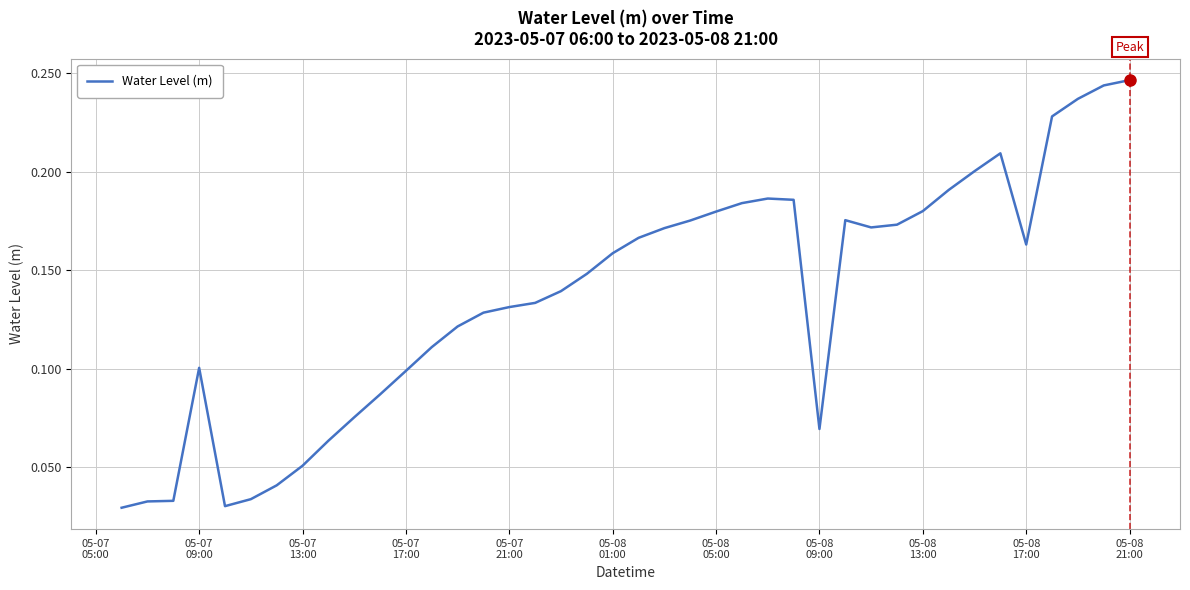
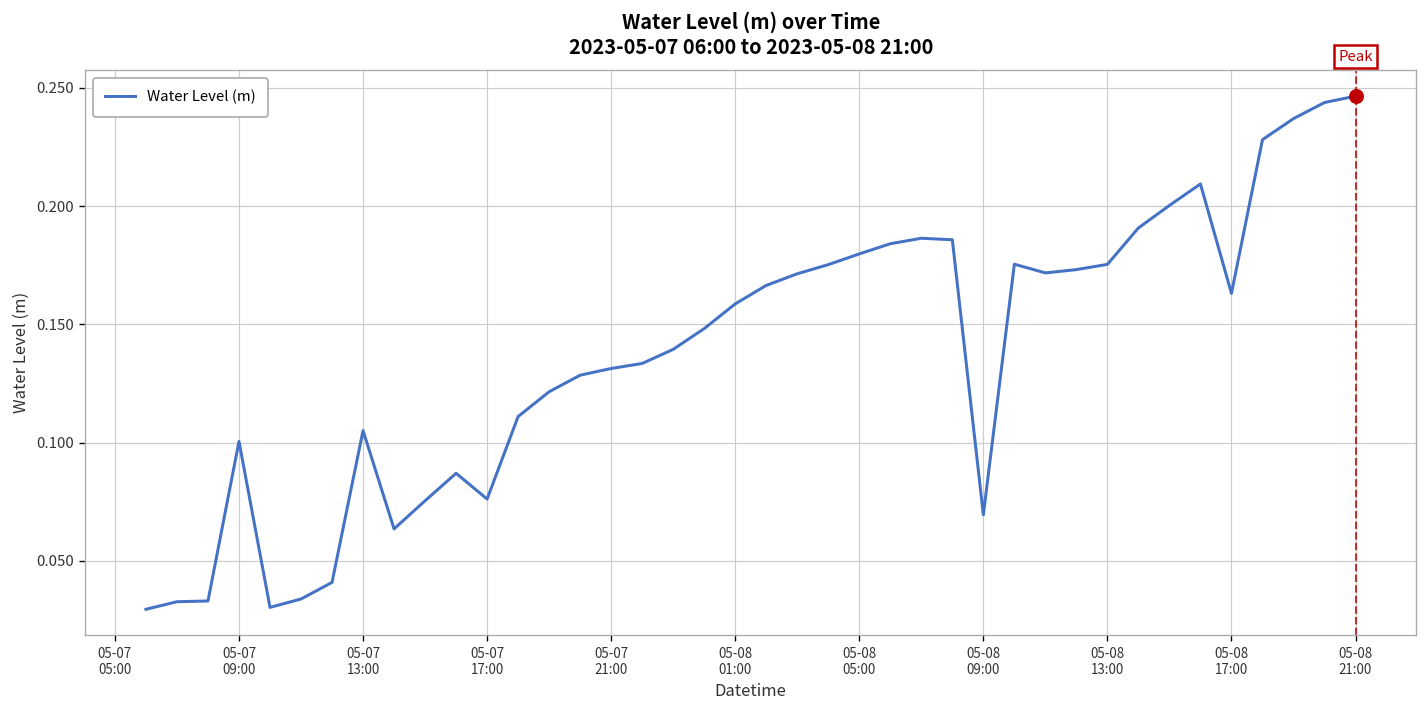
  {
    "Water Level (m)": {
      "05-07 09:00": 0.101,
-     "05-07 13:00": 0.051,
-     "05-07 17:00": 0.099,
+     "05-07 13:00": 0.105,
+     "05-07 17:00": 0.076,
      "05-07 21:00": 0.131,
      "05-08 01:00": 0.159,
      "05-08 05:00": 0.180,
      "05-08 09:00": 0.069,
-     "05-08 13:00": 0.180,
+     "05-08 13:00": 0.175,
      "05-08 17:00": 0.163
    }
  }
